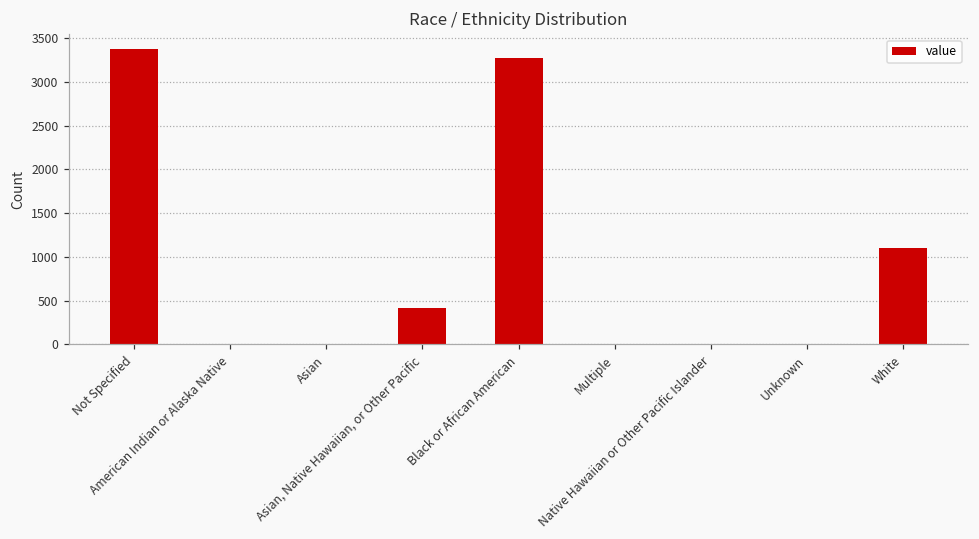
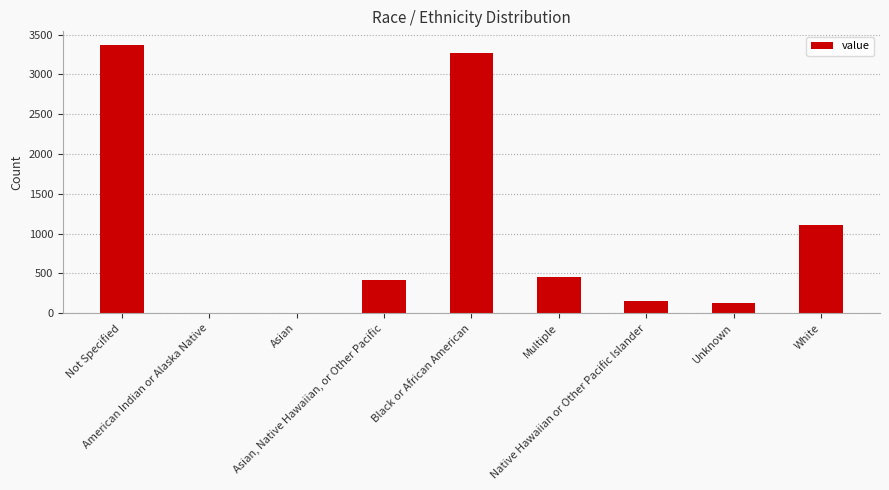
  {
    "Not Specified": 3400,
    "American Indian or Alaska Native": 0,
    "Asian": 0,
    "Asian, Native Hawaiian, or Other Pacific": 400,
    "Black or African American": 3300,
-   "Multiple": 0,
-   "Native Hawaiian or Other Pacific Islander": 0,
-   "Unknown": 0,
+   "Multiple": 500,
+   "Native Hawaiian or Other Pacific Islander": 200,
+   "Unknown": 100,
    "White": 1100
  }
